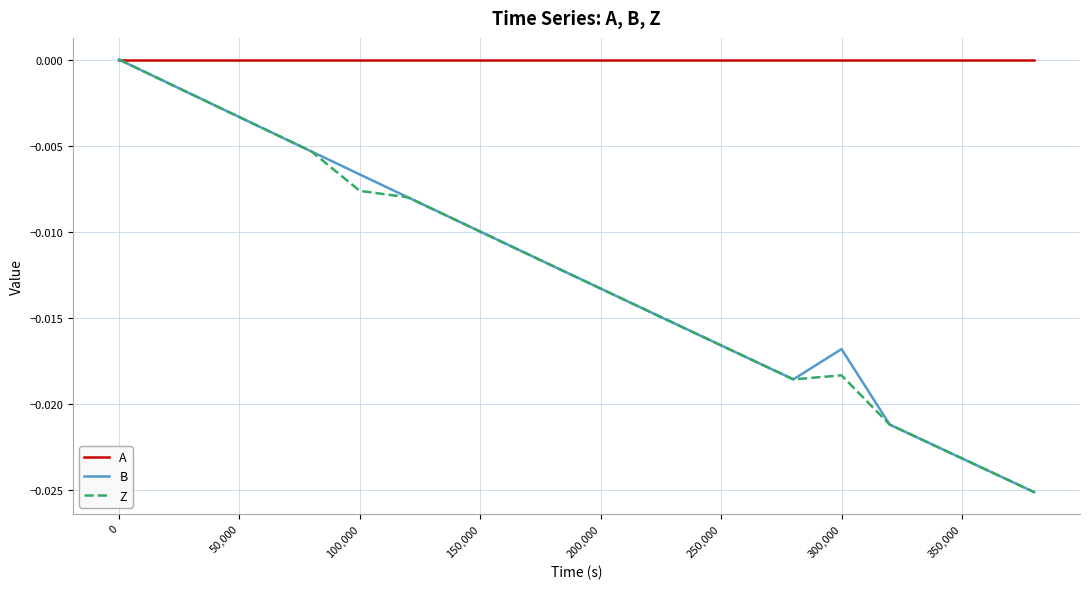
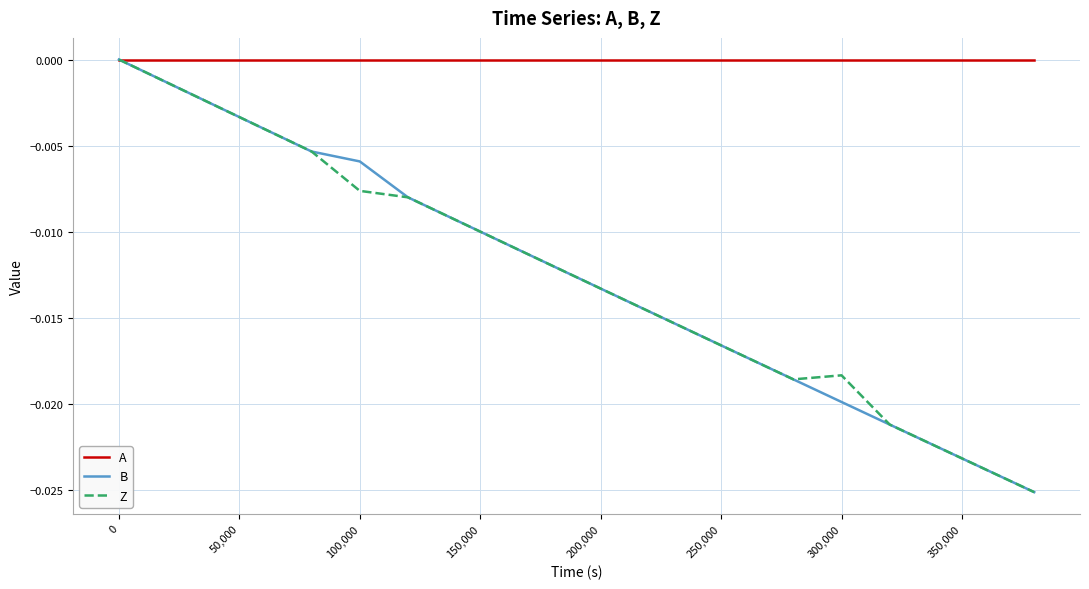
  {
    "A": {
      "100,000": 0.0000,
      "200,000": 0.0000,
      "300,000": 0.0000
    },
    "B": {
-     "100,000": -0.0067,
-     "300,000": -0.0168
+     "100,000": -0.0059,
+     "300,000": -0.0199
    },
    "Z": {
      "100,000": -0.0076,
      "300,000": -0.0183
    }
  }
